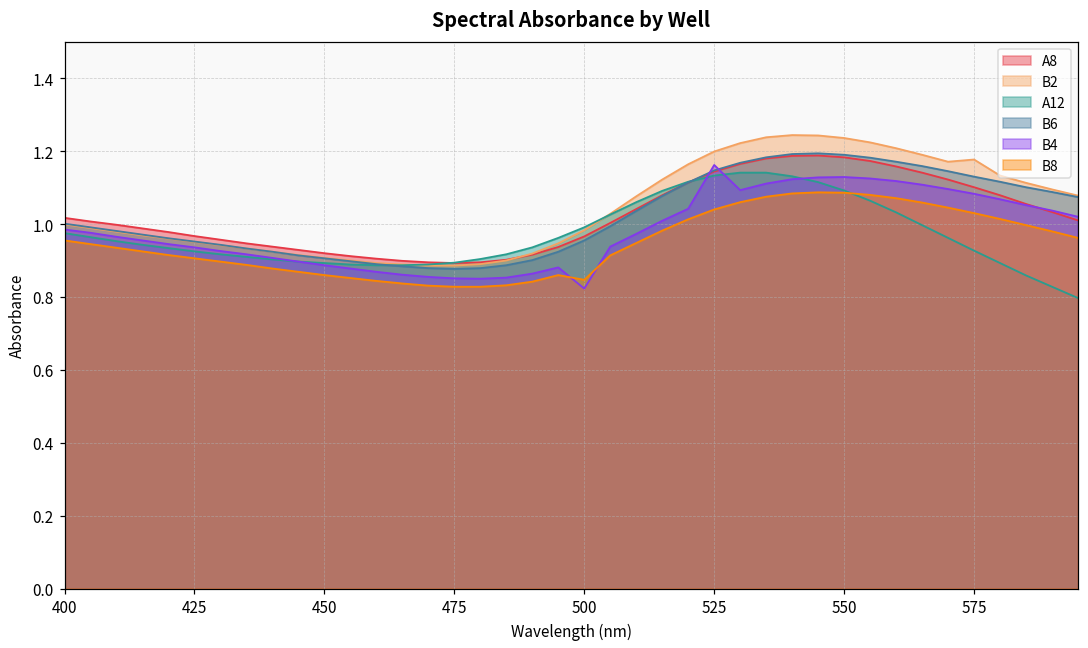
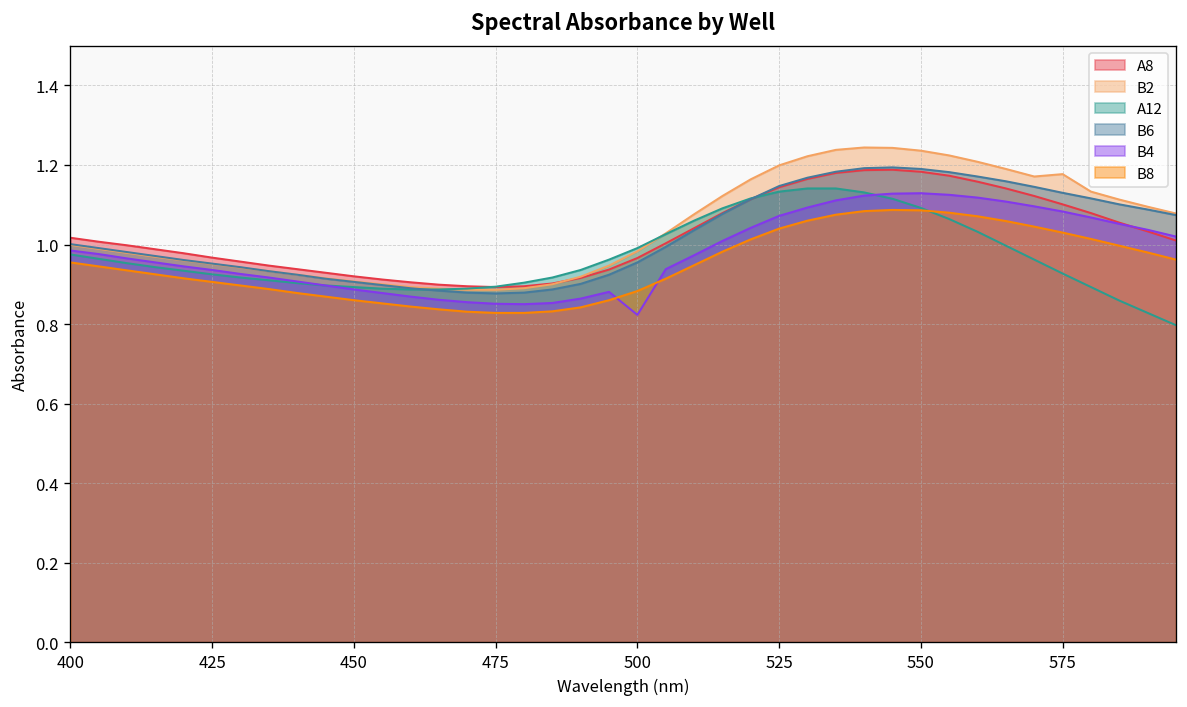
  {
    "A8": {
      "400": 1.02,
      "425": 0.97,
      "450": 0.92,
      "500": 0.97,
      "575": 1.10
    },
    "B2": {
      "500": 0.98,
      "525": 1.20,
      "550": 1.24,
      "575": 1.18
    },
    "B4": {
      "400": 0.99,
      "425": 0.94,
      "475": 0.85,
      "500": 0.82,
-     "525": 1.16,
+     "525": 1.07,
      "550": 1.13,
      "575": 1.08
    },
    "B8": {
      "400": 0.96,
      "425": 0.91,
      "450": 0.86,
      "475": 0.83,
-     "500": 0.85,
+     "500": 0.88,
      "525": 1.04,
      "575": 1.03
    }
  }
